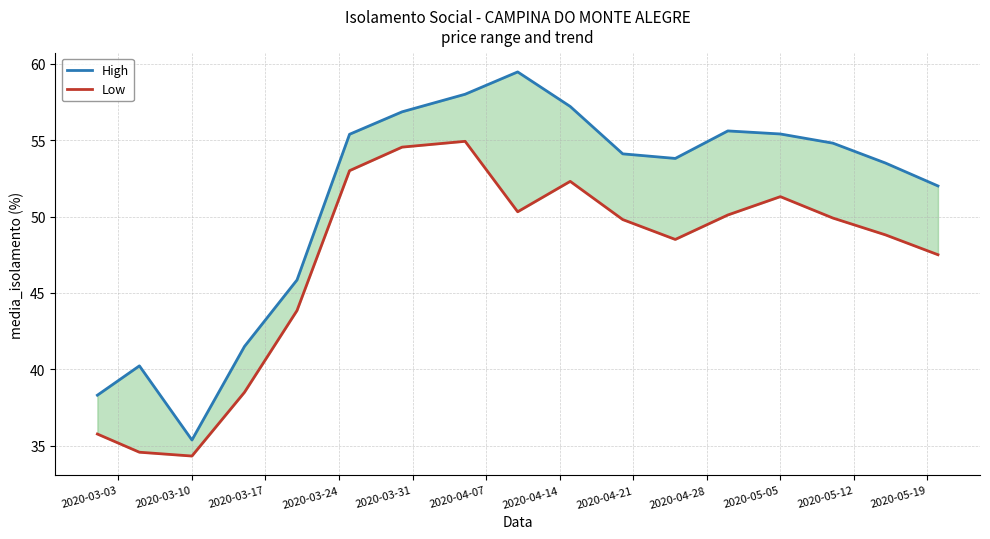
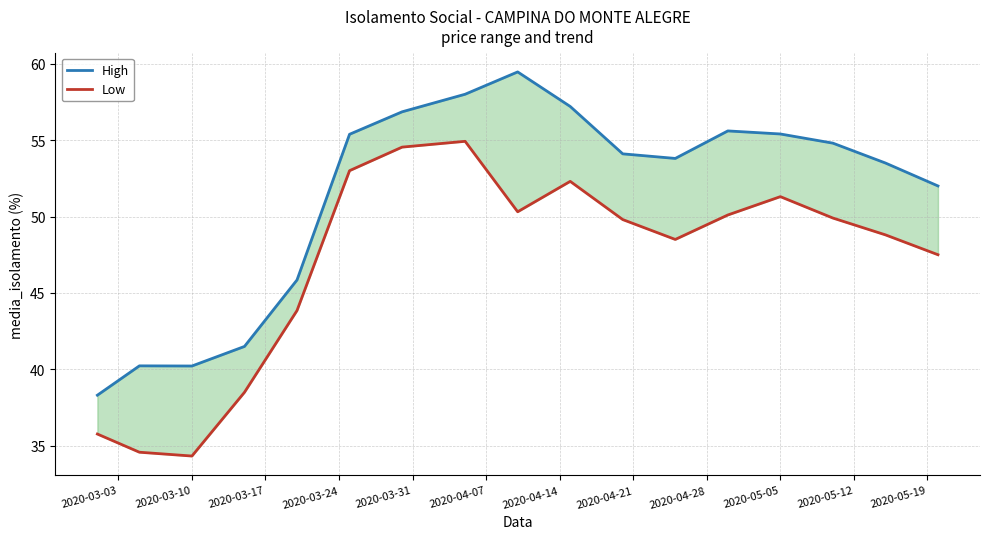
  {
    "High": {
-     "2020-03-10": 35.4,
+     "2020-03-10": 40.2,
      "2020-05-05": 55.4
    },
    "Low": {
      "2020-03-10": 34.3,
      "2020-05-05": 51.3
    }
  }
